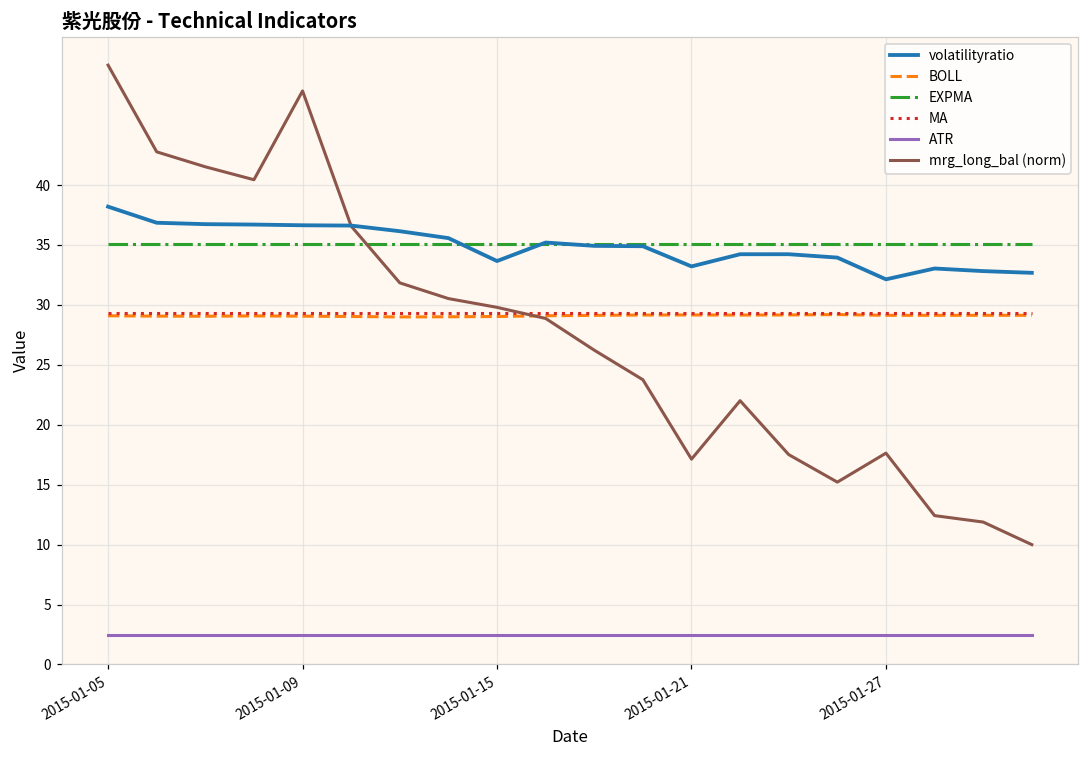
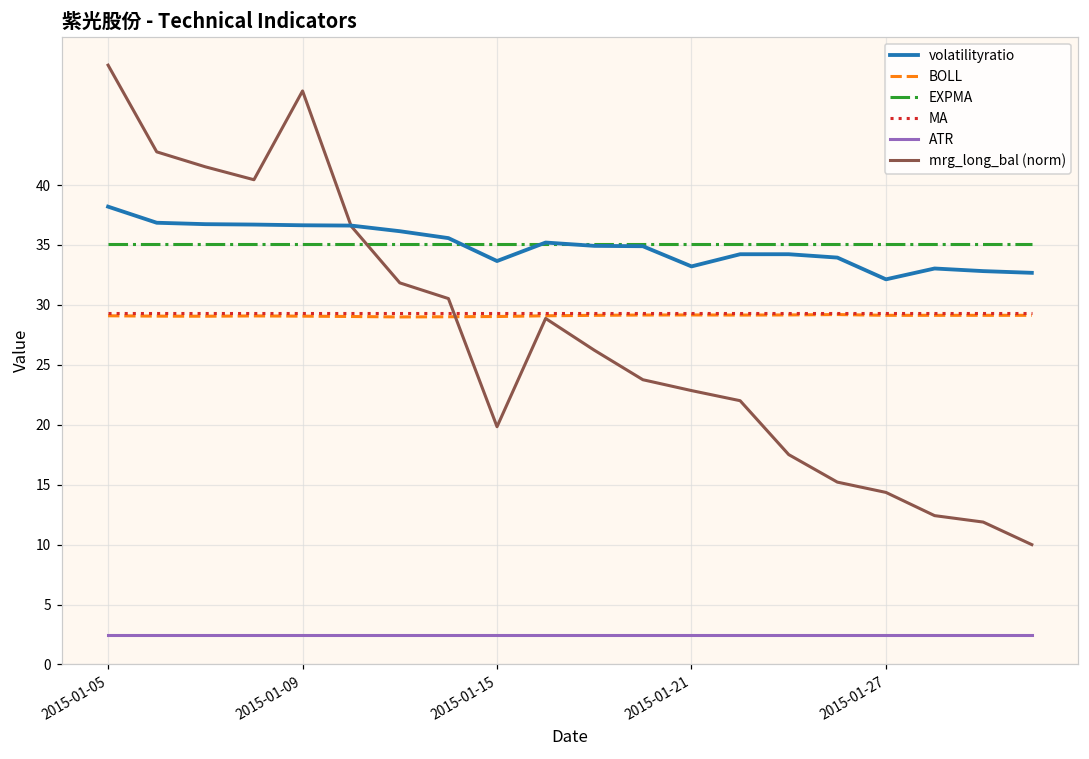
  {
    "volatilityratio": {
      "2015-01-05": 38.2,
      "2015-01-09": 36.6,
      "2015-01-15": 33.7,
      "2015-01-21": 33.2,
      "2015-01-27": 32.1
    },
    "BOLL": {
      "2015-01-15": 29.0
    },
    "EXPMA": {
      "2015-01-05": 35.1,
      "2015-01-09": 35.1,
      "2015-01-15": 35.1,
      "2015-01-21": 35.1,
      "2015-01-27": 35.1
    },
    "MA": {
      "2015-01-15": 29.3
    },
    "ATR": {
      "2015-01-05": 2.5,
      "2015-01-09": 2.5,
      "2015-01-15": 2.5,
      "2015-01-21": 2.5,
      "2015-01-27": 2.5
    },
    "mrg_long_bal (norm)": {
      "2015-01-05": 50.0,
      "2015-01-09": 47.8,
-     "2015-01-15": 29.8,
-     "2015-01-21": 17.1,
-     "2015-01-27": 17.6
+     "2015-01-15": 19.8,
+     "2015-01-21": 22.9,
+     "2015-01-27": 14.4
    }
  }
